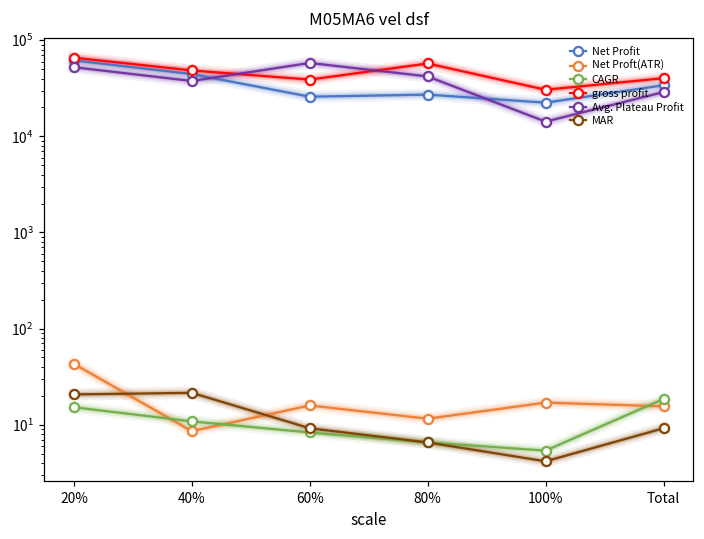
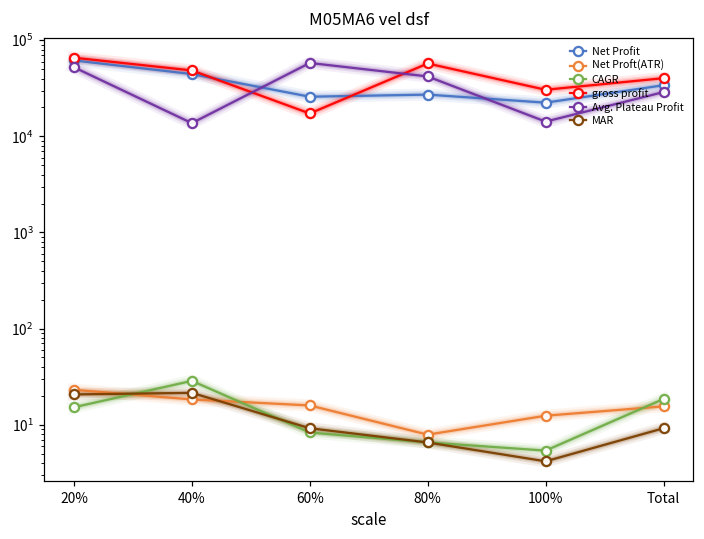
  {
    "Net Profit": {
      "40%": 40000,
      "60%": 26000,
      "80%": 27000,
      "100%": 22000,
      "Total": 34000
    },
    "Net Proft(ATR)": {
-     "20%": 40,
-     "40%": 9,
+     "20%": 23,
+     "40%": 18,
      "60%": 16,
-     "80%": 12,
-     "100%": 17,
+     "80%": 8,
+     "100%": 12,
      "Total": 15
    },
    "CAGR": {
      "20%": 15,
-     "40%": 11,
+     "40%": 29,
      "60%": 8,
      "100%": 5,
      "Total": 18
    },
    "gross profit": {
      "40%": 50000,
-     "60%": 40000,
+     "60%": 17000,
      "80%": 60000,
      "100%": 31000,
      "Total": 40000
    },
    "Avg. Plateau Profit": {
      "20%": 50000,
-     "40%": 38000,
+     "40%": 14000,
      "60%": 60000,
      "80%": 40000,
      "100%": 14000,
      "Total": 29000
    },
    "MAR": {
      "20%": 21,
      "40%": 21,
      "60%": 9,
      "100%": 4,
      "Total": 9
    }
  }
